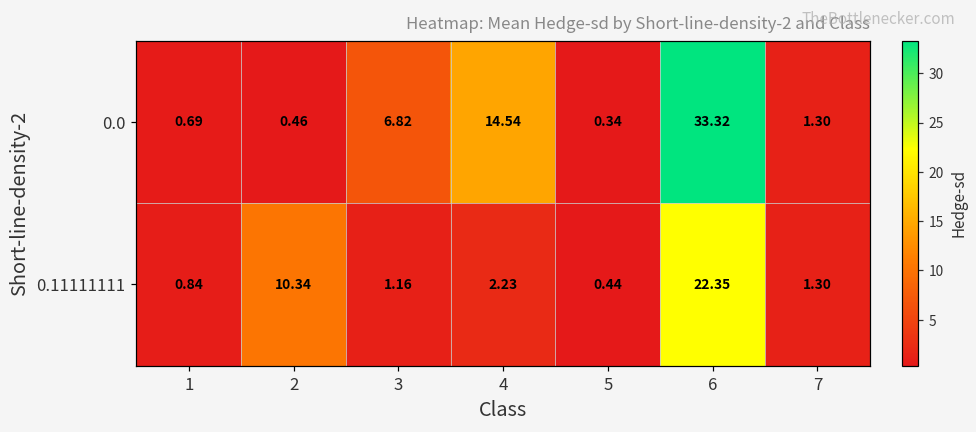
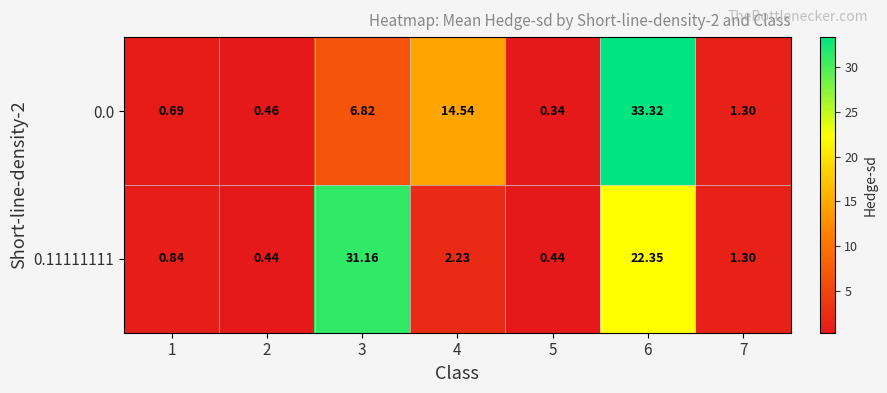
  {
    "0.0": {
      "1": 0.69,
      "2": 0.46,
      "3": 6.82,
      "4": 14.54,
      "5": 0.34,
      "6": 33.32,
      "7": 1.30
    },
    "0.11111111": {
      "1": 0.84,
-     "2": 10.34,
-     "3": 1.16,
+     "2": 0.44,
+     "3": 31.16,
      "4": 2.23,
      "5": 0.44,
      "6": 22.35,
      "7": 1.30
    }
  }
